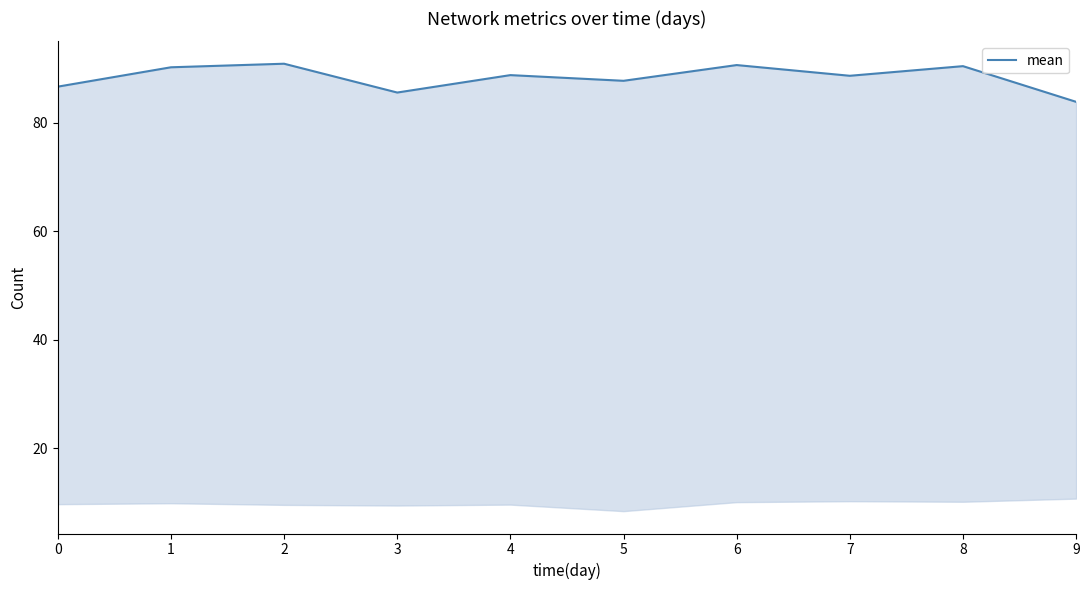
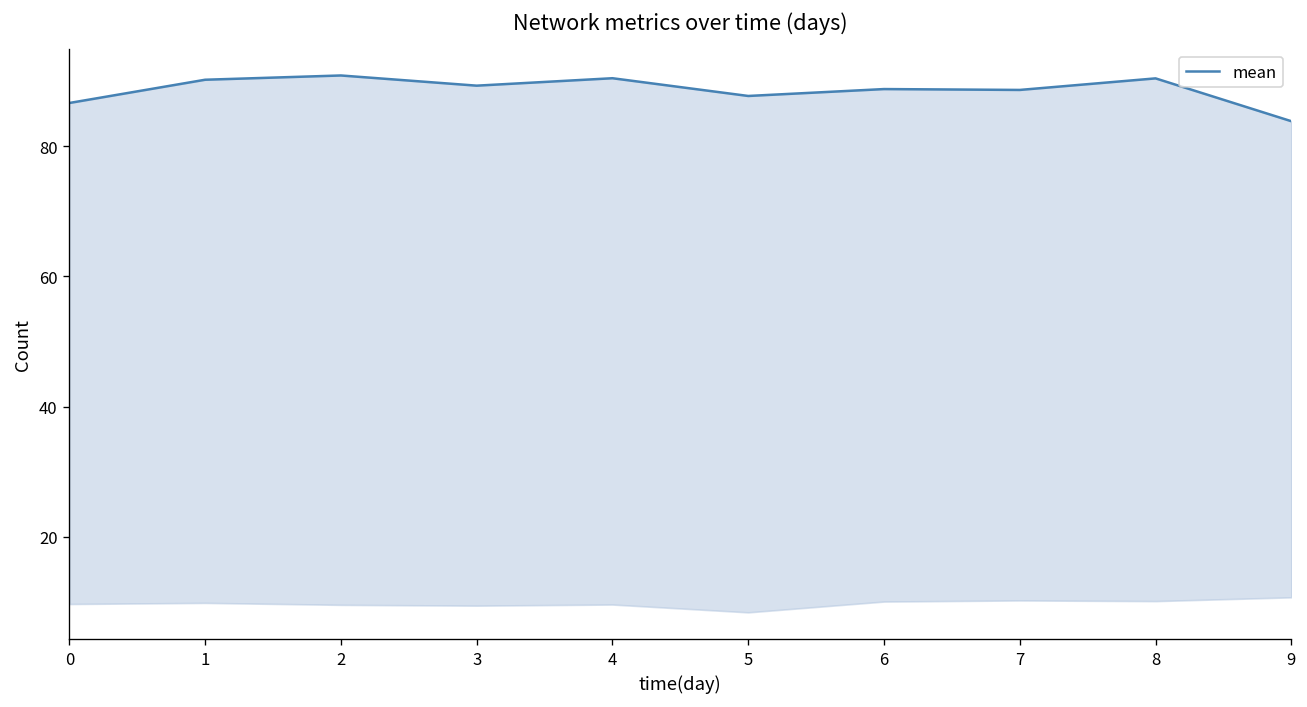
  {
    "0": 87,
    "1": 90,
    "2": 91,
-   "3": 86,
-   "4": 89,
+   "3": 89,
+   "4": 90,
    "5": 88,
-   "6": 91,
+   "6": 89,
    "7": 89,
    "8": 90,
    "9": 84
  }
